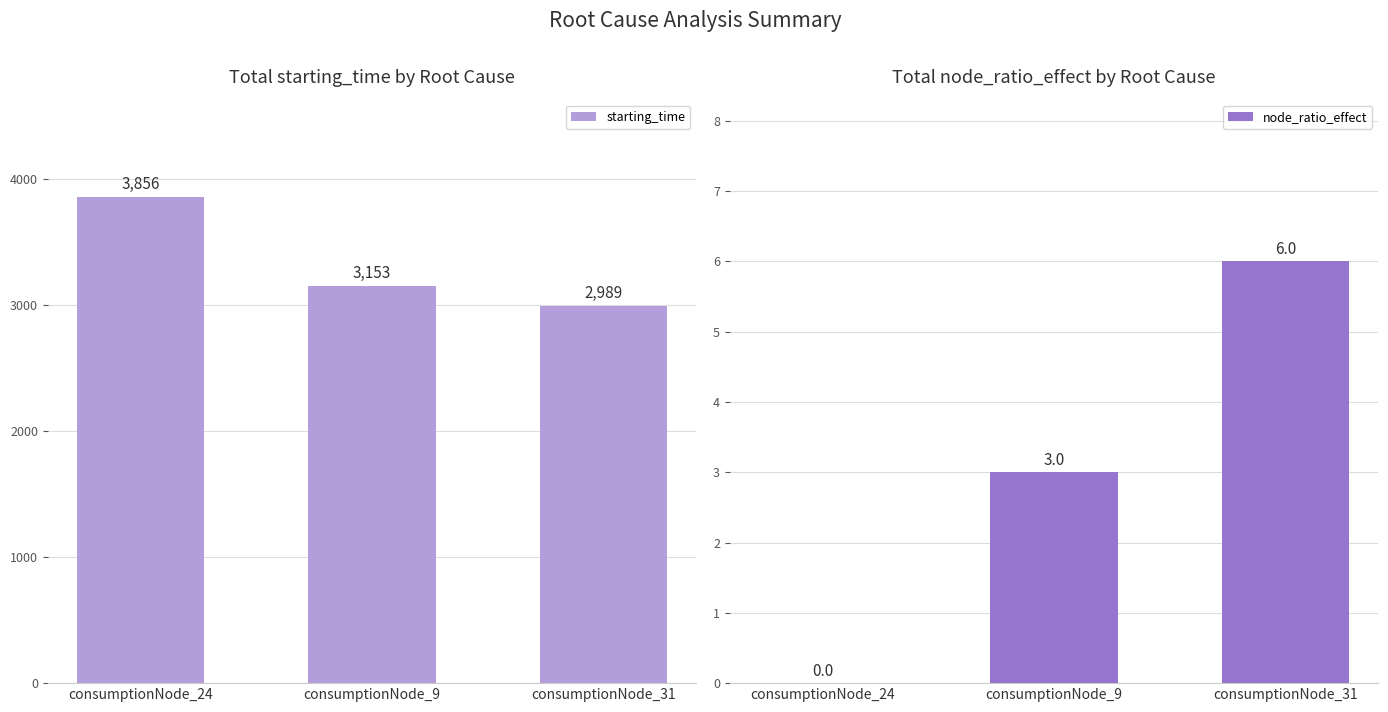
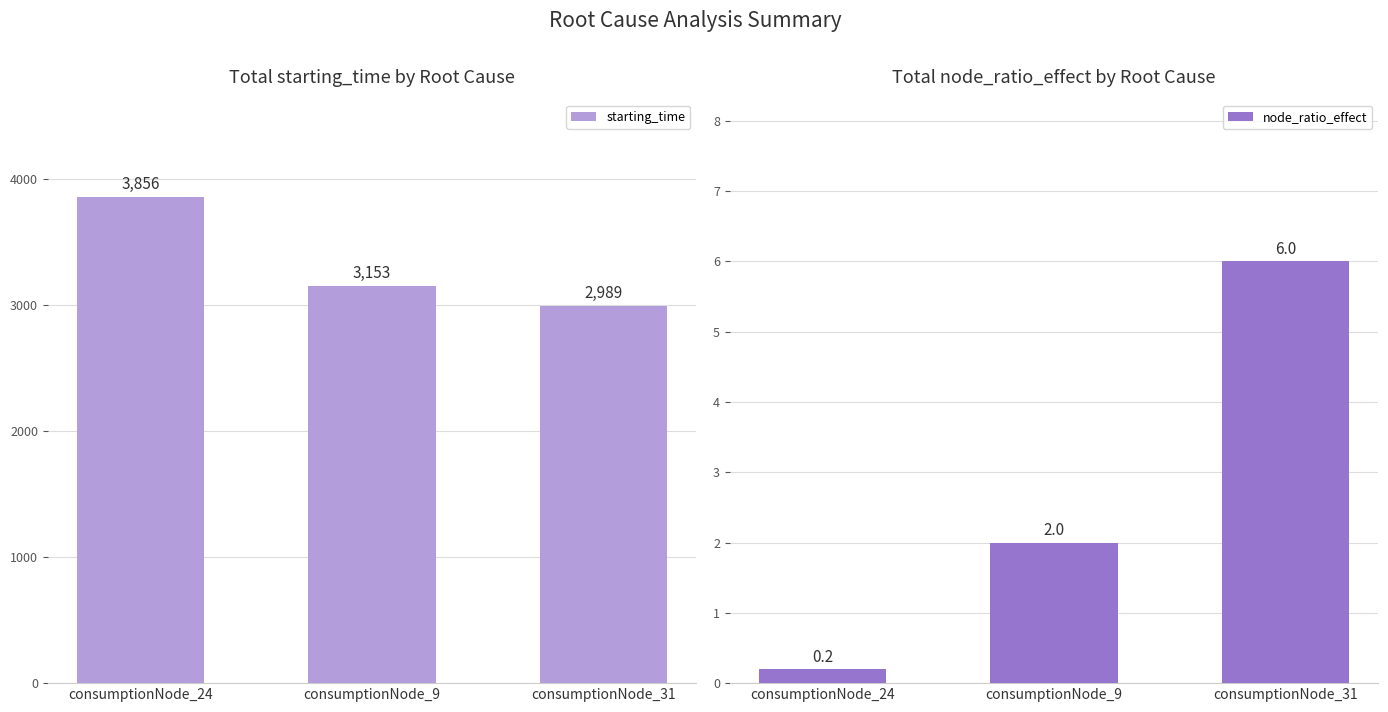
  {
    "Total starting_time by Root Cause": {
      "consumptionNode_24": "3,856",
      "consumptionNode_9": "3,153",
      "consumptionNode_31": "2,989"
    },
    "Total node_ratio_effect by Root Cause": {
-     "consumptionNode_24": "0.0",
-     "consumptionNode_9": "3.0",
+     "consumptionNode_24": "0.2",
+     "consumptionNode_9": "2.0",
      "consumptionNode_31": "6.0"
    }
  }
